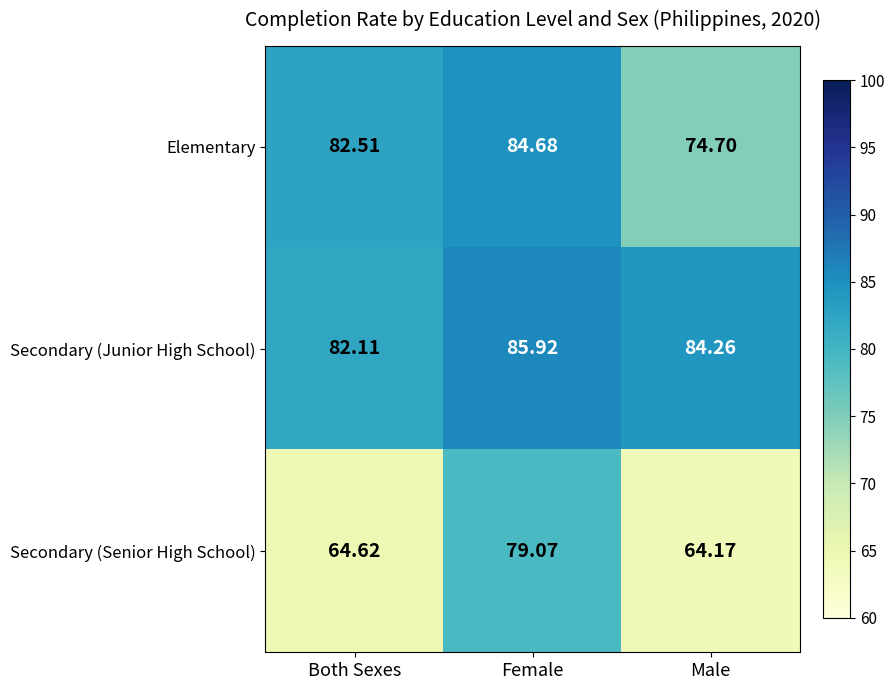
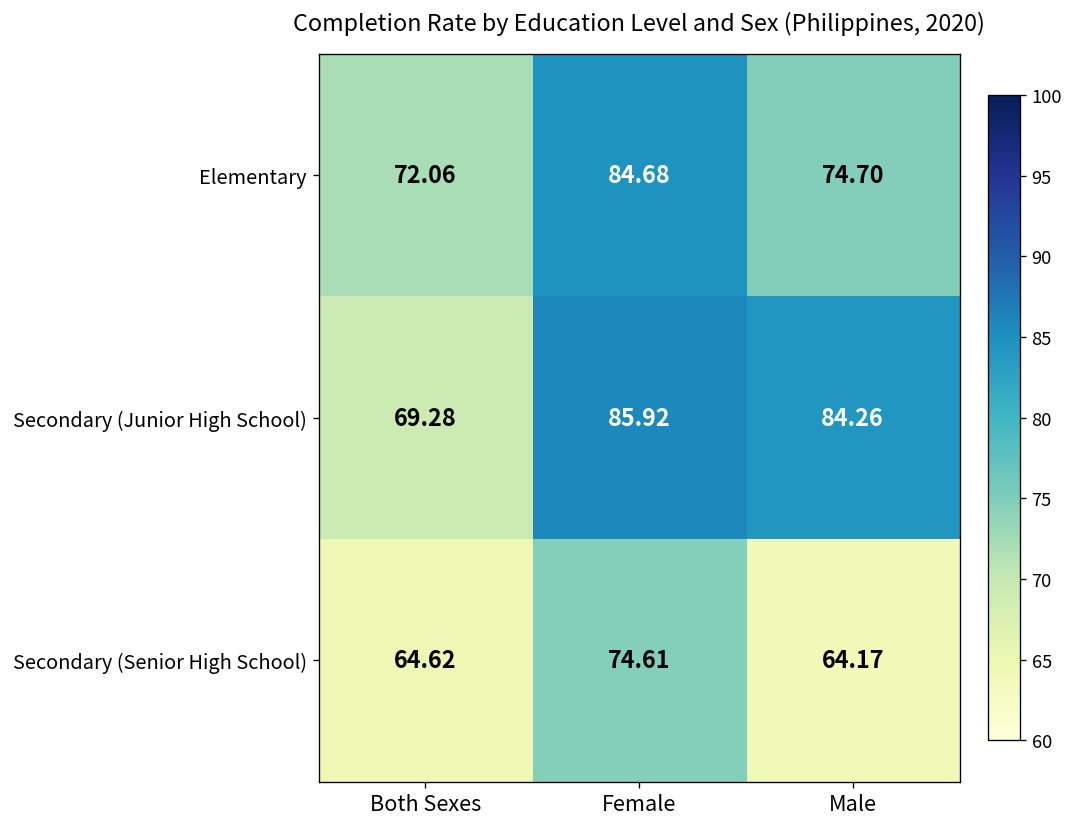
  {
    "Elementary": {
-     "Both Sexes": 82.51,
+     "Both Sexes": 72.06,
      "Female": 84.68,
      "Male": 74.70
    },
    "Secondary (Junior High School)": {
-     "Both Sexes": 82.11,
+     "Both Sexes": 69.28,
      "Female": 85.92,
      "Male": 84.26
    },
    "Secondary (Senior High School)": {
      "Both Sexes": 64.62,
-     "Female": 79.07,
+     "Female": 74.61,
      "Male": 64.17
    }
  }
